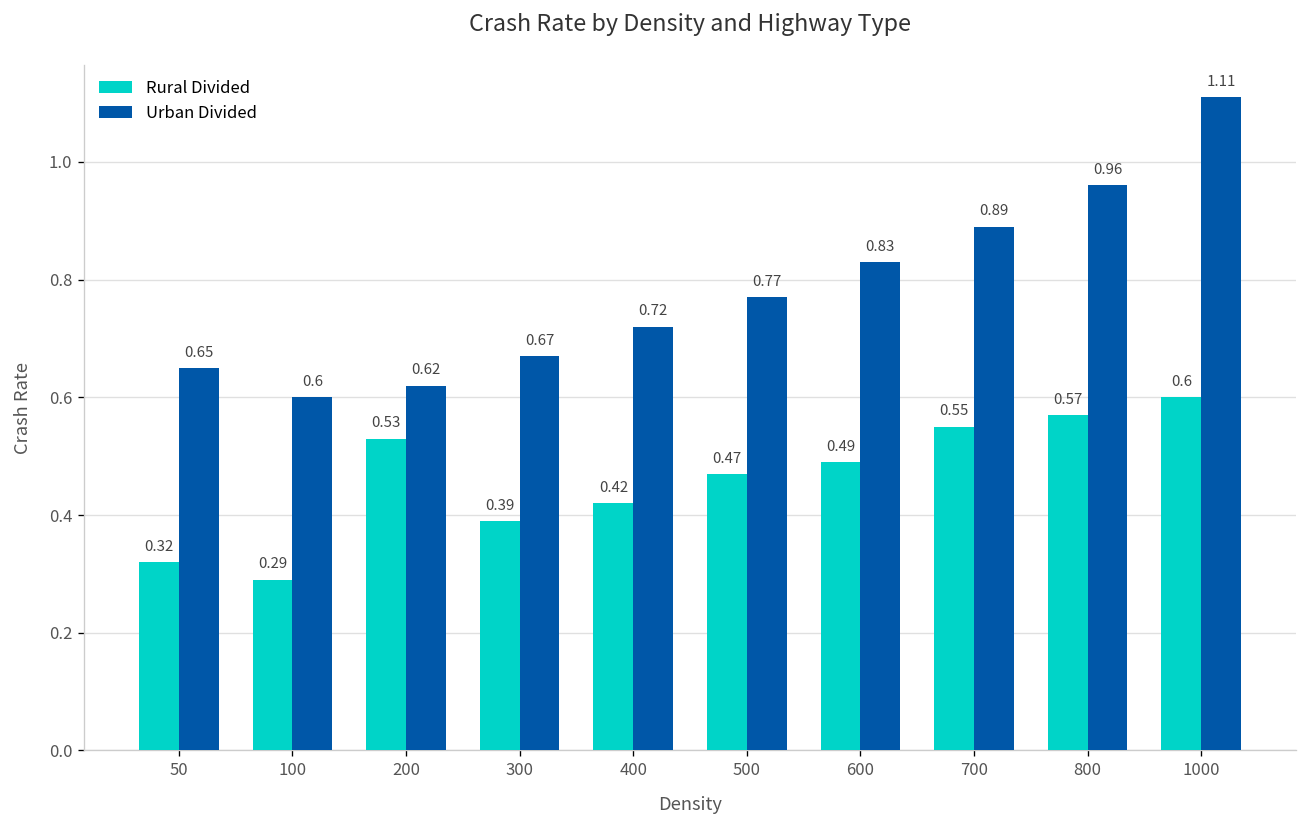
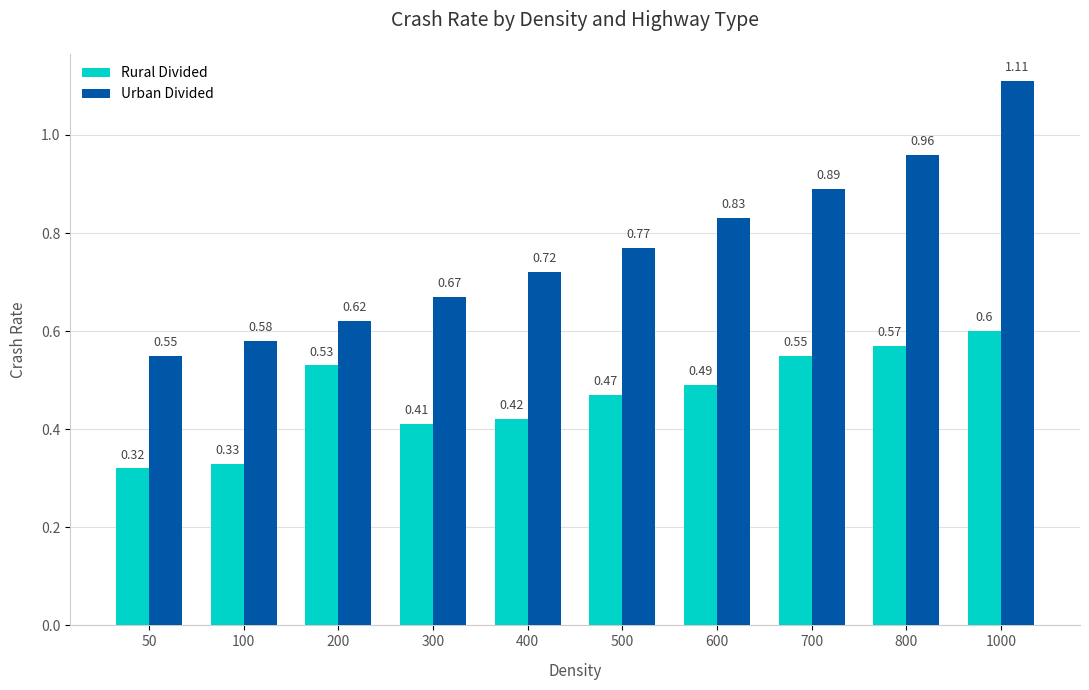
  {
    "Rural Divided": {
      "50": 0.32,
-     "100": 0.29,
+     "100": 0.33,
      "200": 0.53,
-     "300": 0.39,
+     "300": 0.41,
      "400": 0.42,
      "500": 0.47,
      "600": 0.49,
      "700": 0.55,
      "800": 0.57,
      "1000": 0.6
    },
    "Urban Divided": {
-     "50": 0.65,
-     "100": 0.6,
+     "50": 0.55,
+     "100": 0.58,
      "200": 0.62,
      "300": 0.67,
      "400": 0.72,
      "500": 0.77,
      "600": 0.83,
      "700": 0.89,
      "800": 0.96,
      "1000": 1.11
    }
  }
